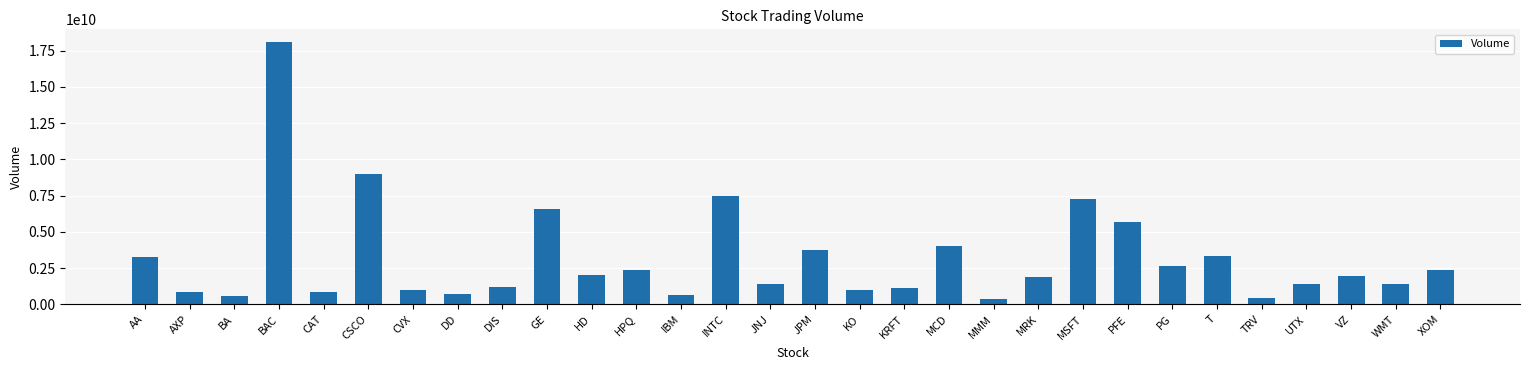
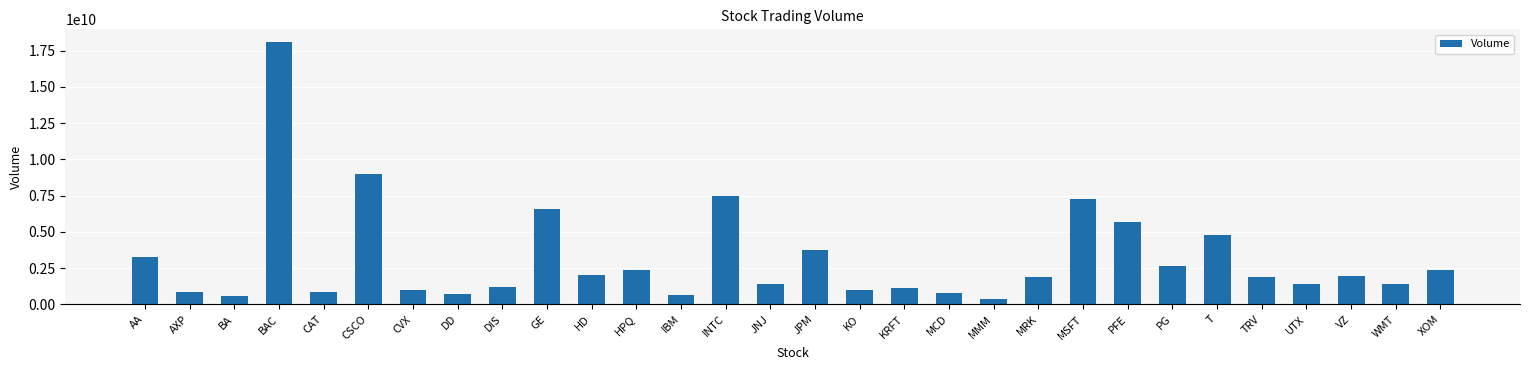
  {
    "AA": 3200000000,
    "AXP": 900000000,
    "BA": 600000000,
    "BAC": 18100000000,
    "CAT": 800000000,
    "CSCO": 9000000000,
    "CVX": 1000000000,
    "DD": 700000000,
    "DIS": 1200000000,
    "GE": 6600000000,
    "HD": 2100000000,
    "HPQ": 2400000000,
    "IBM": 600000000,
    "INTC": 7500000000,
    "JNJ": 1400000000,
    "JPM": 3800000000,
    "KO": 1000000000,
    "KRFT": 1100000000,
-   "MCD": 4100000000,
+   "MCD": 800000000,
    "MMM": 400000000,
    "MRK": 1900000000,
    "MSFT": 7200000000,
    "PFE": 5700000000,
    "PG": 2700000000,
-   "T": 3300000000,
-   "TRV": 400000000,
+   "T": 4800000000,
+   "TRV": 1900000000,
    "UTX": 1400000000,
    "VZ": 2000000000,
    "WMT": 1400000000,
    "XOM": 2300000000
  }
